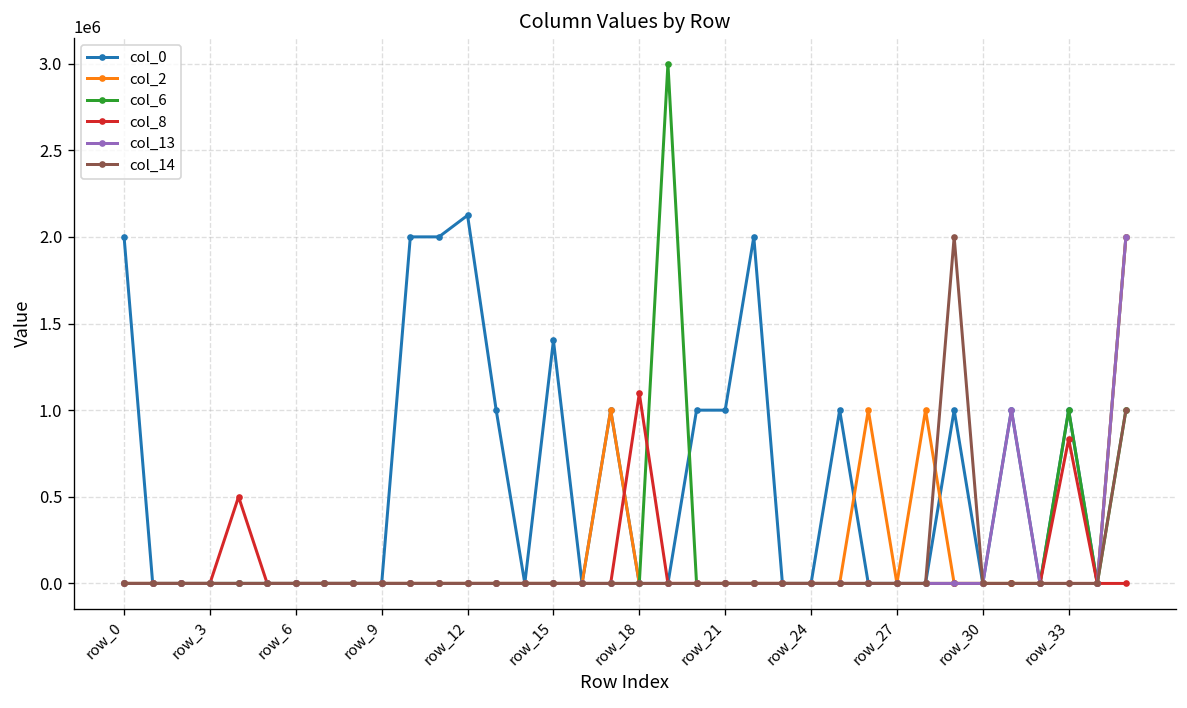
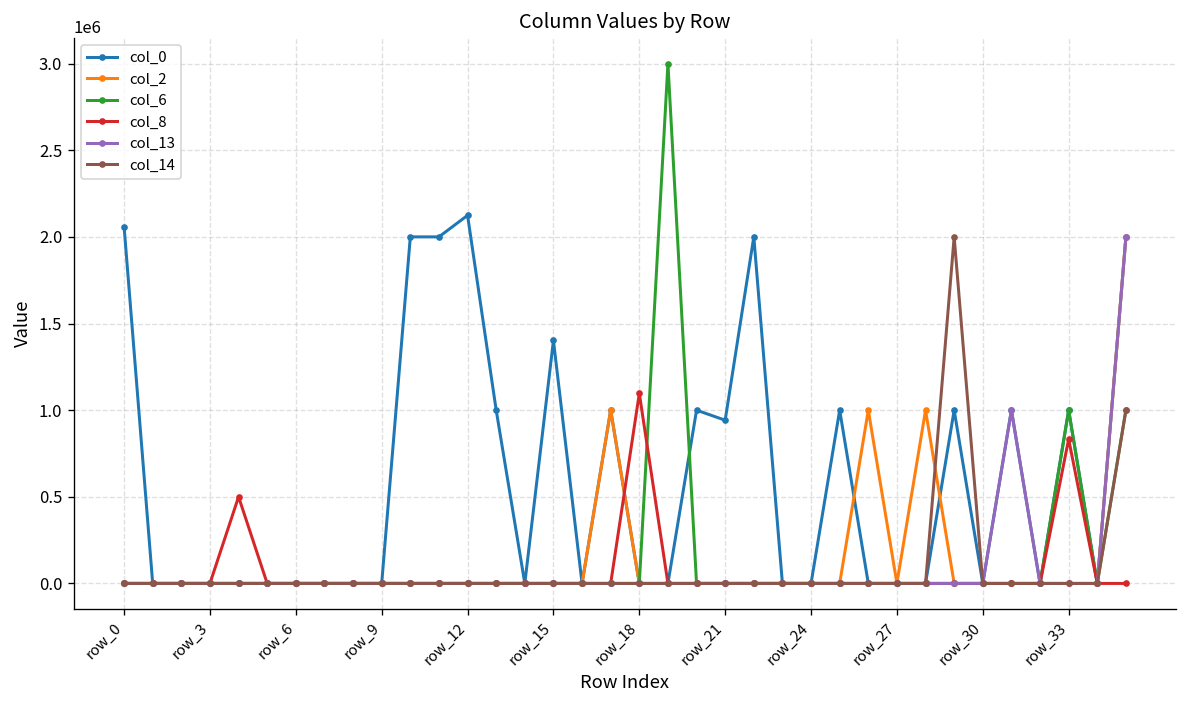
  {
    "col_0": {
-     "row_0": 2000000,
+     "row_0": 2060000,
      "row_12": 2120000,
      "row_15": 1400000,
-     "row_21": 1000000
+     "row_21": 940000
    },
    "col_8": {
      "row_18": 1100000,
      "row_33": 830000
    }
  }
